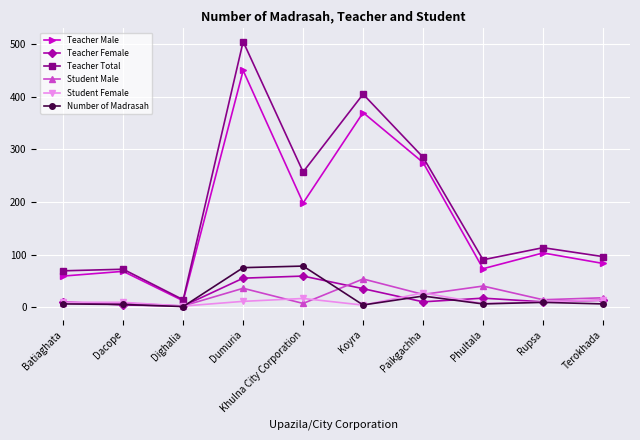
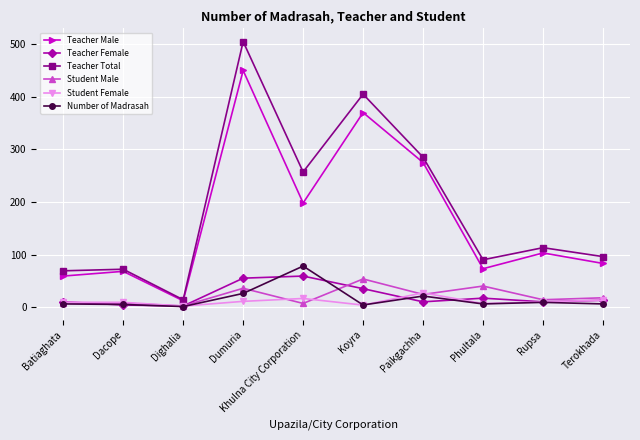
  {
    "Student Male": {
      "Dumuria": 40,
      "Khulna City Corporation": 10,
      "Koyra": 50,
      "Phultala": 40
    },
    "Student Female": {
      "Dumuria": 10,
      "Khulna City Corporation": 20
    },
    "Number of Madrasah": {
-     "Dumuria": 80,
+     "Dumuria": 30,
      "Khulna City Corporation": 80,
      "Terokhada": 10
    }
  }
